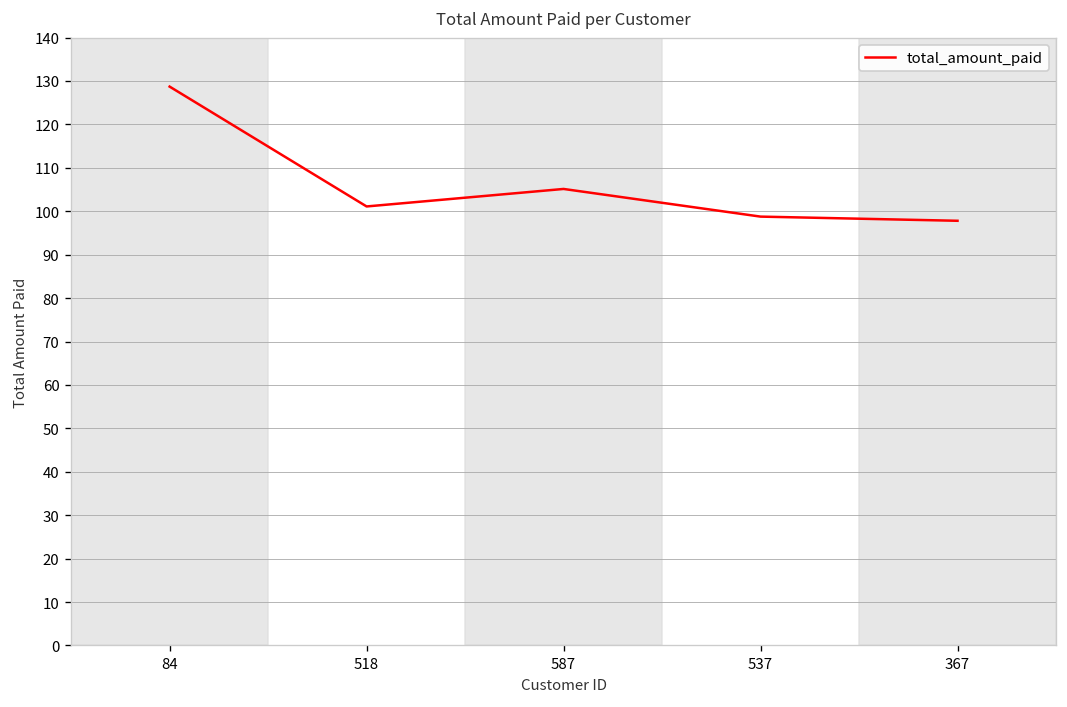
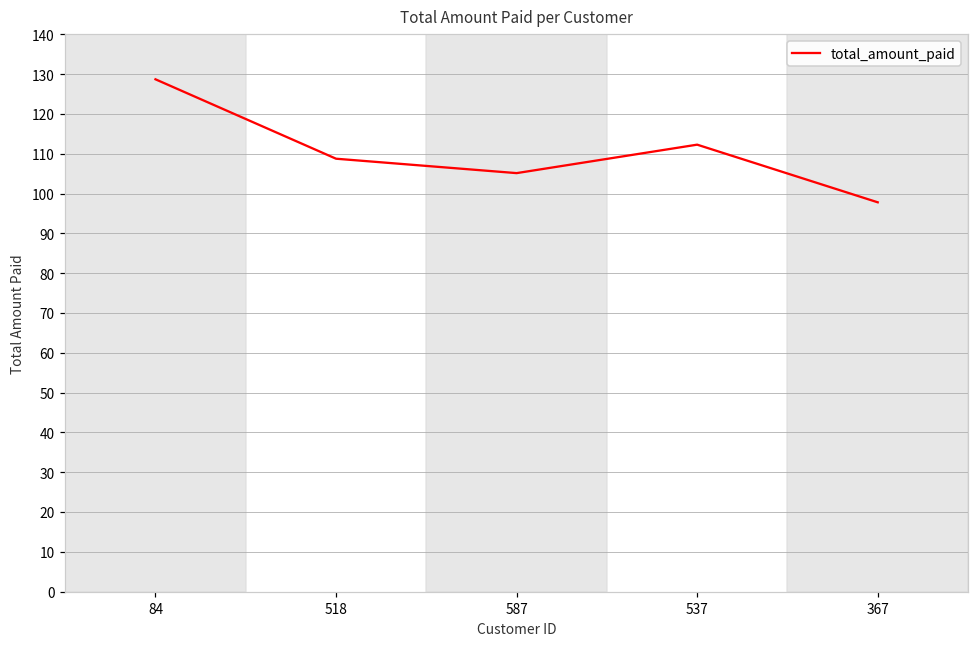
  {
    "84": 129,
-   "518": 101,
+   "518": 109,
    "587": 105,
-   "537": 99,
+   "537": 112,
    "367": 98
  }
